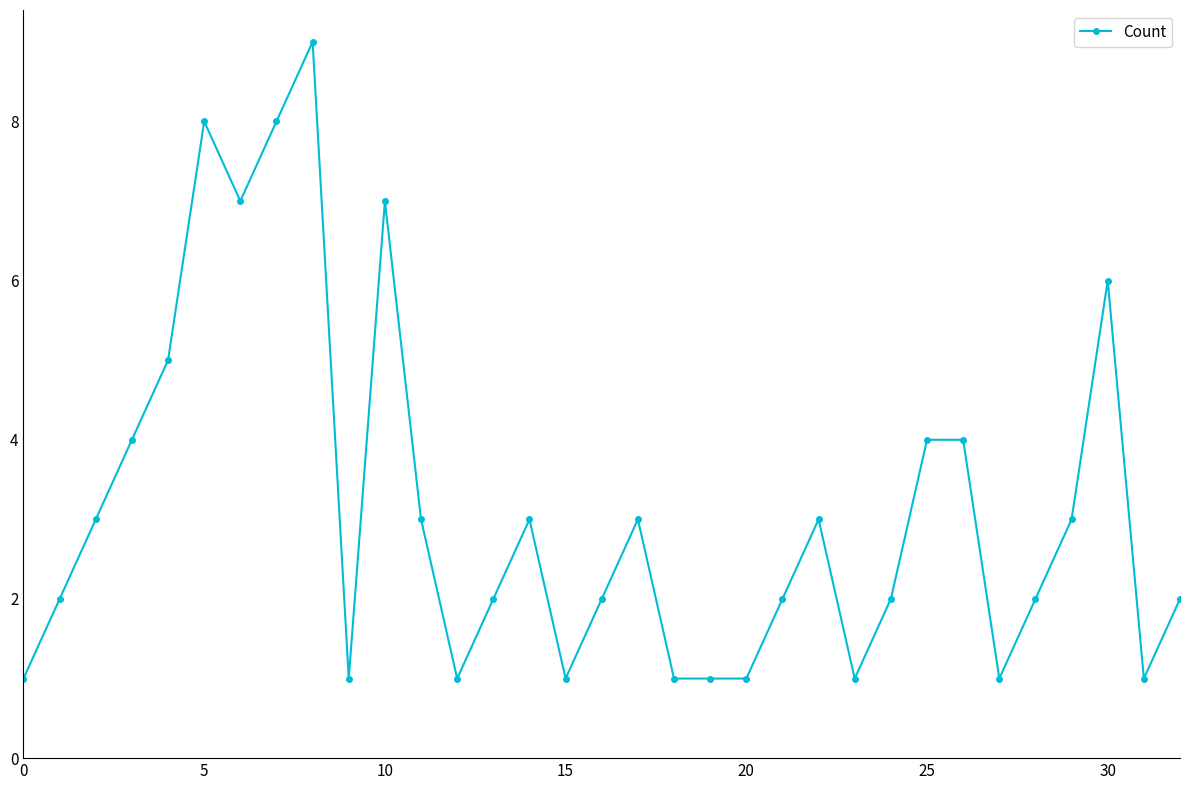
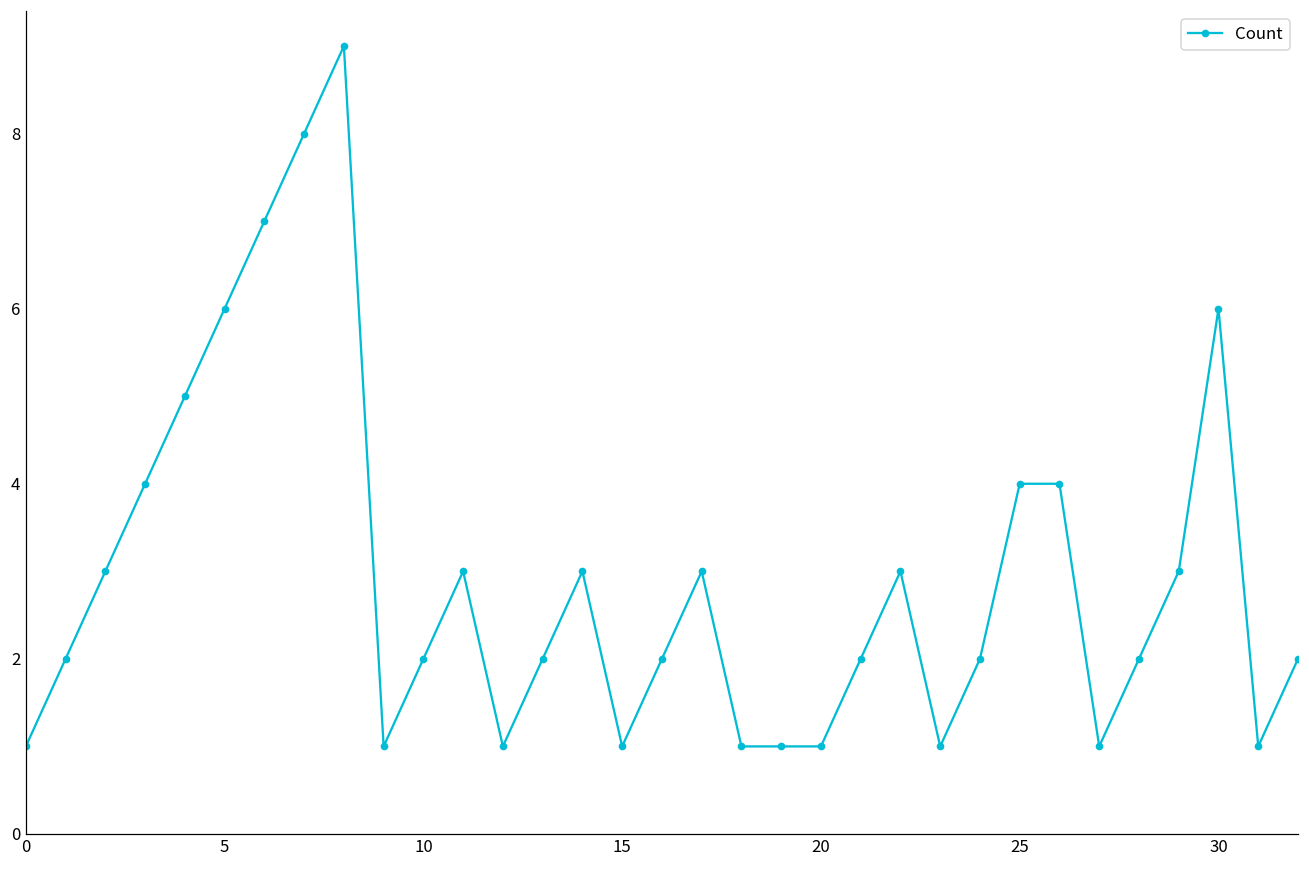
  {
    "0": 1,
-   "5": 8,
-   "10": 7,
+   "5": 6,
+   "10": 2,
    "15": 1,
    "20": 1,
    "25": 4,
    "30": 6
  }
